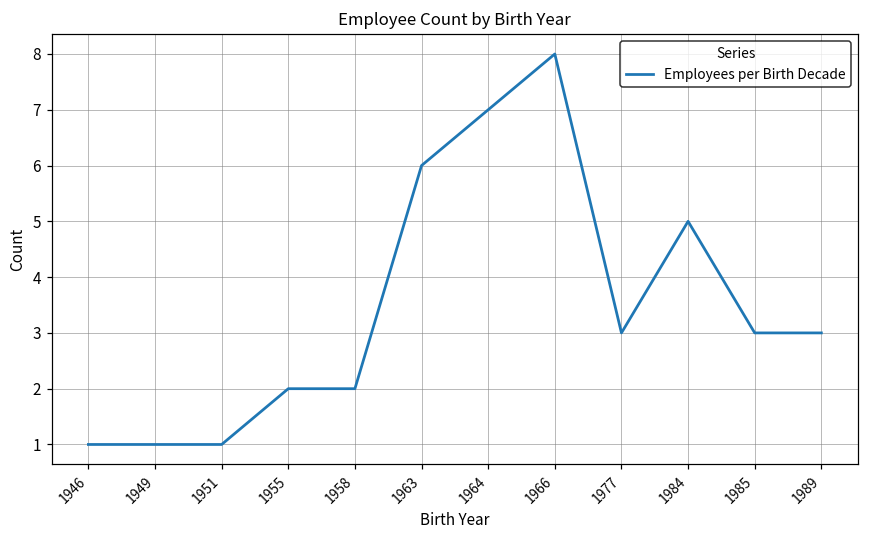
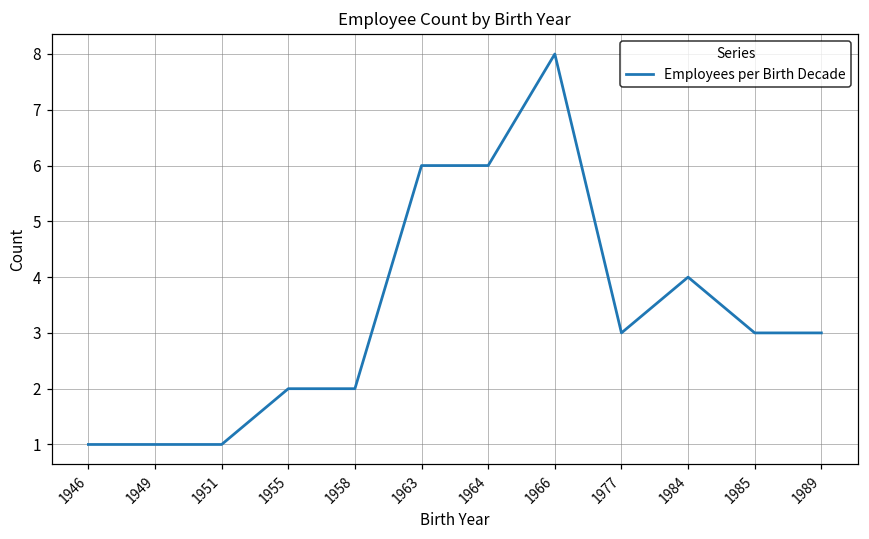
  {
    "1946": 1,
    "1949": 1,
    "1951": 1,
    "1955": 2,
    "1958": 2,
    "1963": 6,
-   "1964": 7,
+   "1964": 6,
    "1966": 8,
    "1977": 3,
-   "1984": 5,
+   "1984": 4,
    "1985": 3,
    "1989": 3
  }
